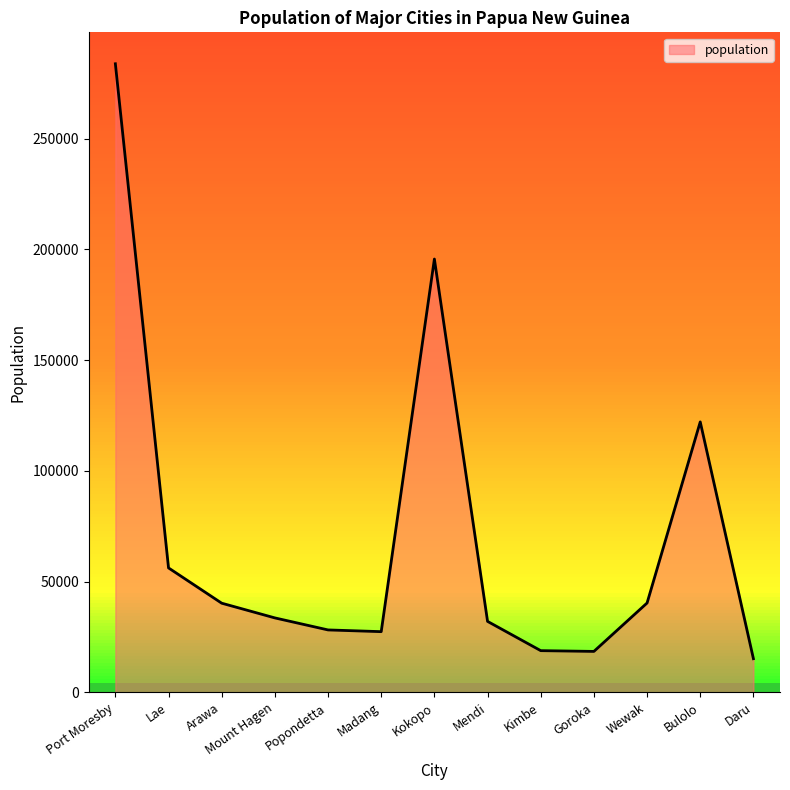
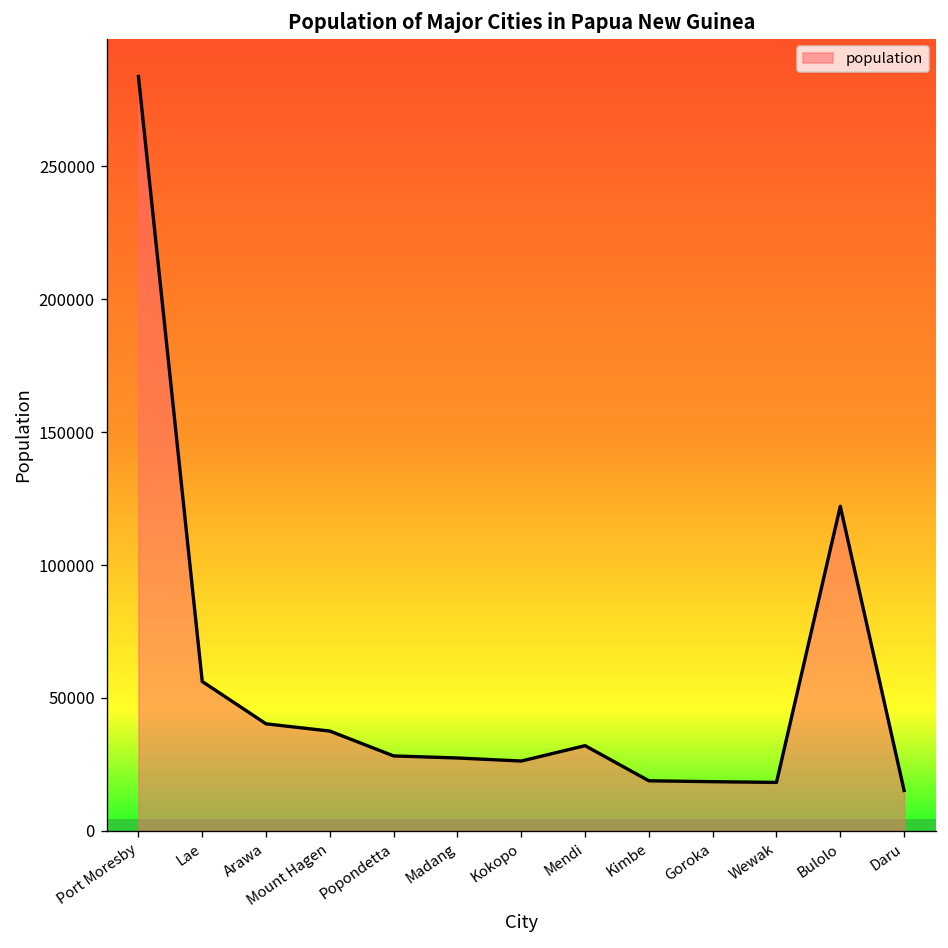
  {
    "Port Moresby": 284000,
    "Lae": 56000,
    "Arawa": 40000,
-   "Mount Hagen": 34000,
+   "Mount Hagen": 38000,
    "Popondetta": 28000,
    "Madang": 27000,
-   "Kokopo": 196000,
+   "Kokopo": 26000,
    "Mendi": 32000,
    "Kimbe": 19000,
    "Goroka": 19000,
-   "Wewak": 40000,
+   "Wewak": 18000,
    "Bulolo": 122000,
    "Daru": 15000
  }
